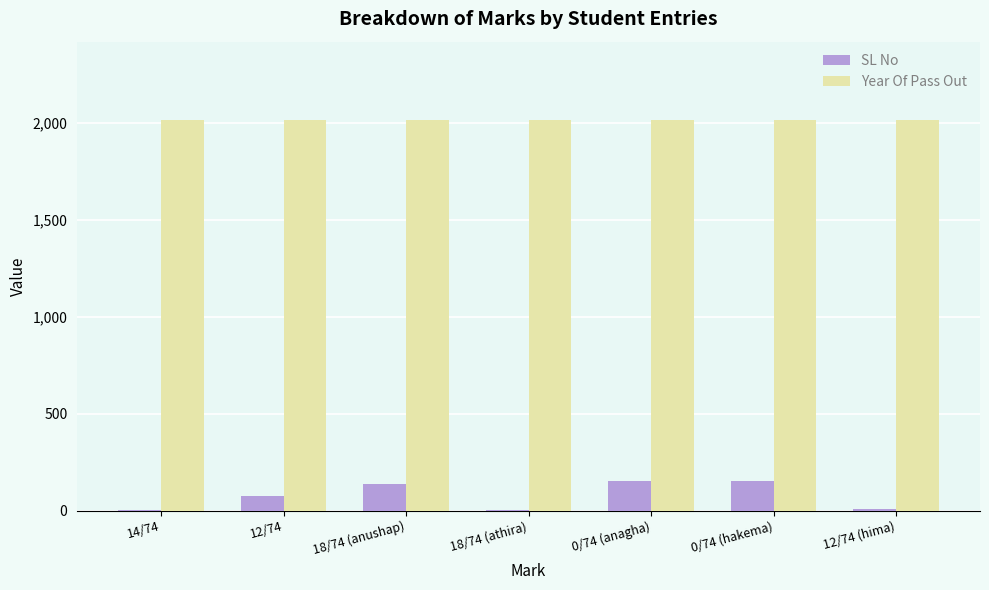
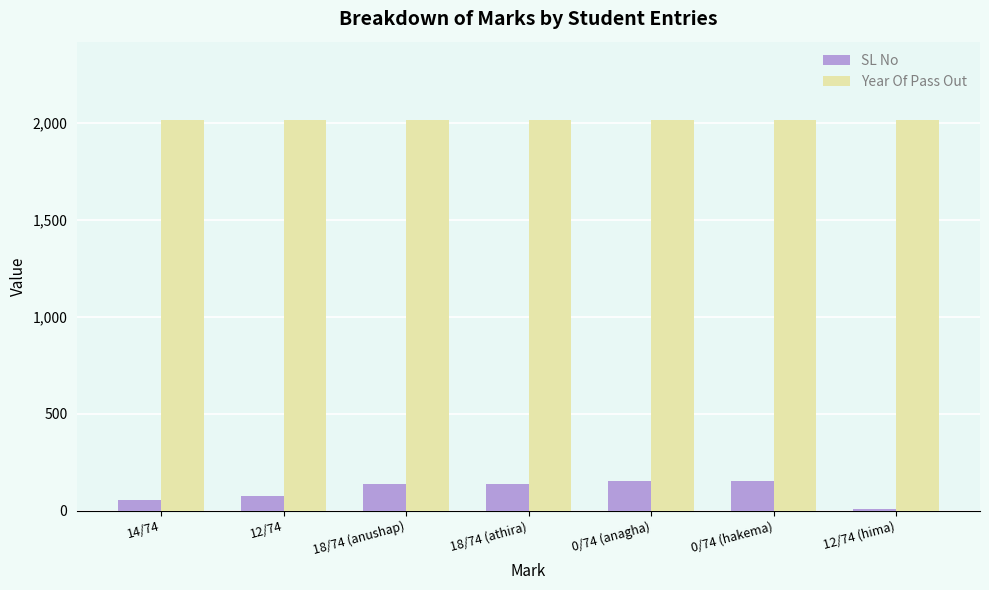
  {
    "SL No": {
-     "14/74": "0",
+     "14/74": "50",
      "12/74": "70",
      "18/74 (anushap)": "140",
-     "18/74 (athira)": "0",
+     "18/74 (athira)": "140",
      "0/74 (anagha)": "150",
      "0/74 (hakema)": "150"
    },
    "Year Of Pass Out": {
      "14/74": "2,020",
      "12/74": "2,010",
      "18/74 (anushap)": "2,020",
      "18/74 (athira)": "2,020",
      "0/74 (anagha)": "2,020",
      "0/74 (hakema)": "2,020",
      "12/74 (hima)": "2,020"
    }
  }
